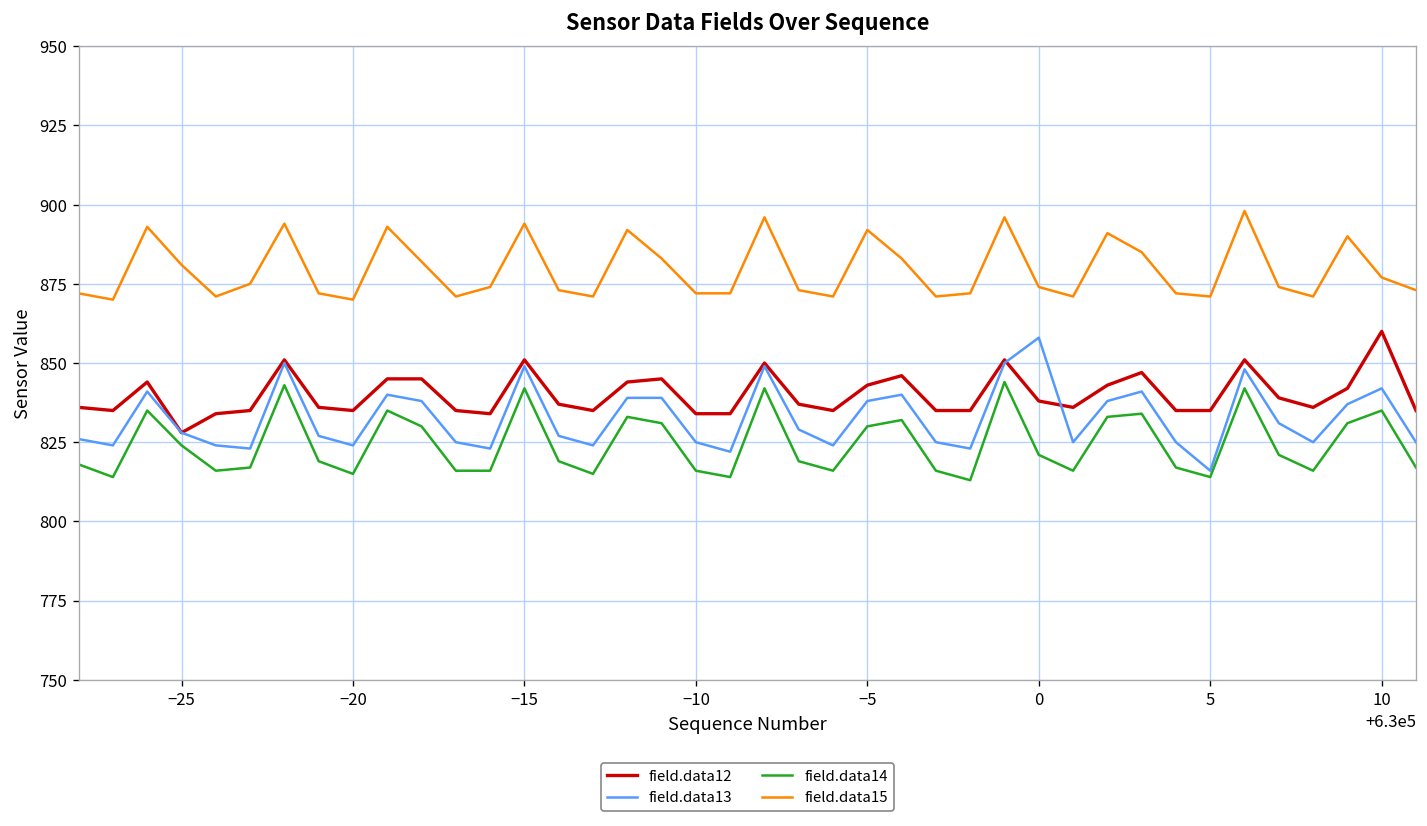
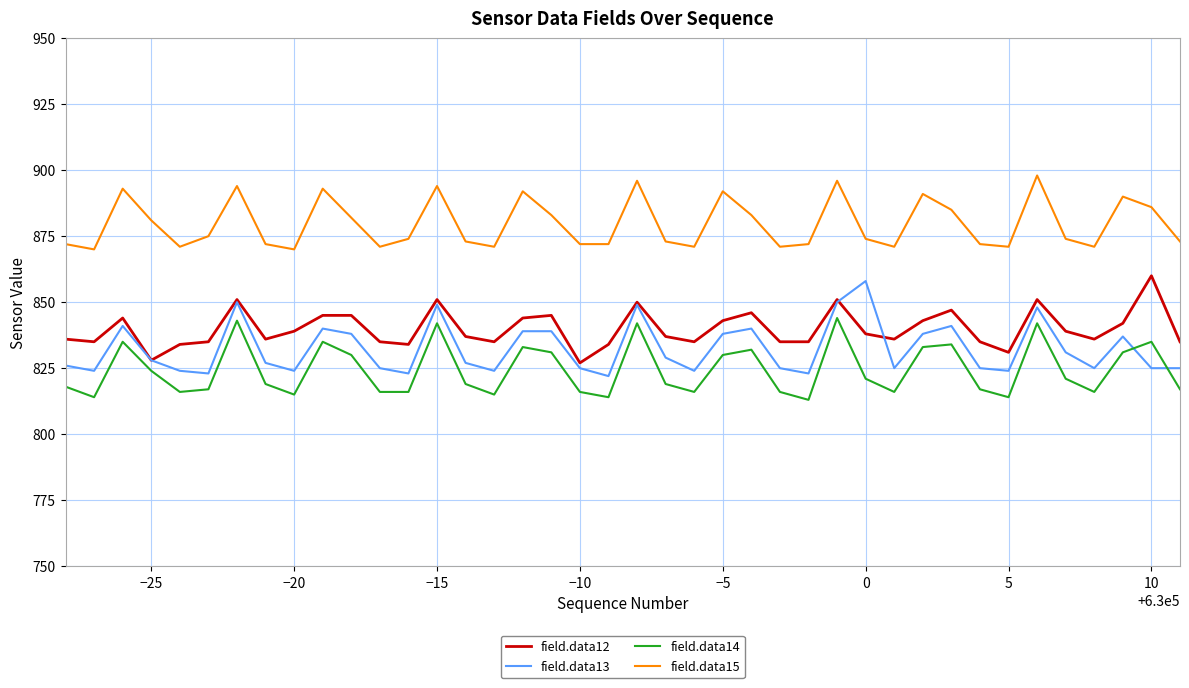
  {
    "field.data12": {
-     "−20": 835,
+     "−20": 839,
      "−15": 851,
-     "−10": 834,
+     "−10": 827,
      "−5": 843,
      "0": 838,
-     "5": 835,
+     "5": 831,
      "10": 860
    },
    "field.data13": {
      "−20": 824,
      "−15": 849,
      "−10": 825,
      "−5": 838,
      "0": 858,
-     "5": 816,
-     "10": 842
+     "5": 824,
+     "10": 825
    },
    "field.data14": {
      "−25": 824,
      "−20": 815,
      "−15": 842,
      "−10": 816,
      "−5": 830,
      "0": 821,
      "5": 814,
      "10": 835
    },
    "field.data15": {
      "−25": 881,
      "−20": 870,
      "−15": 894,
      "−10": 872,
      "−5": 892,
      "0": 874,
      "5": 871,
-     "10": 877
+     "10": 886
    }
  }
